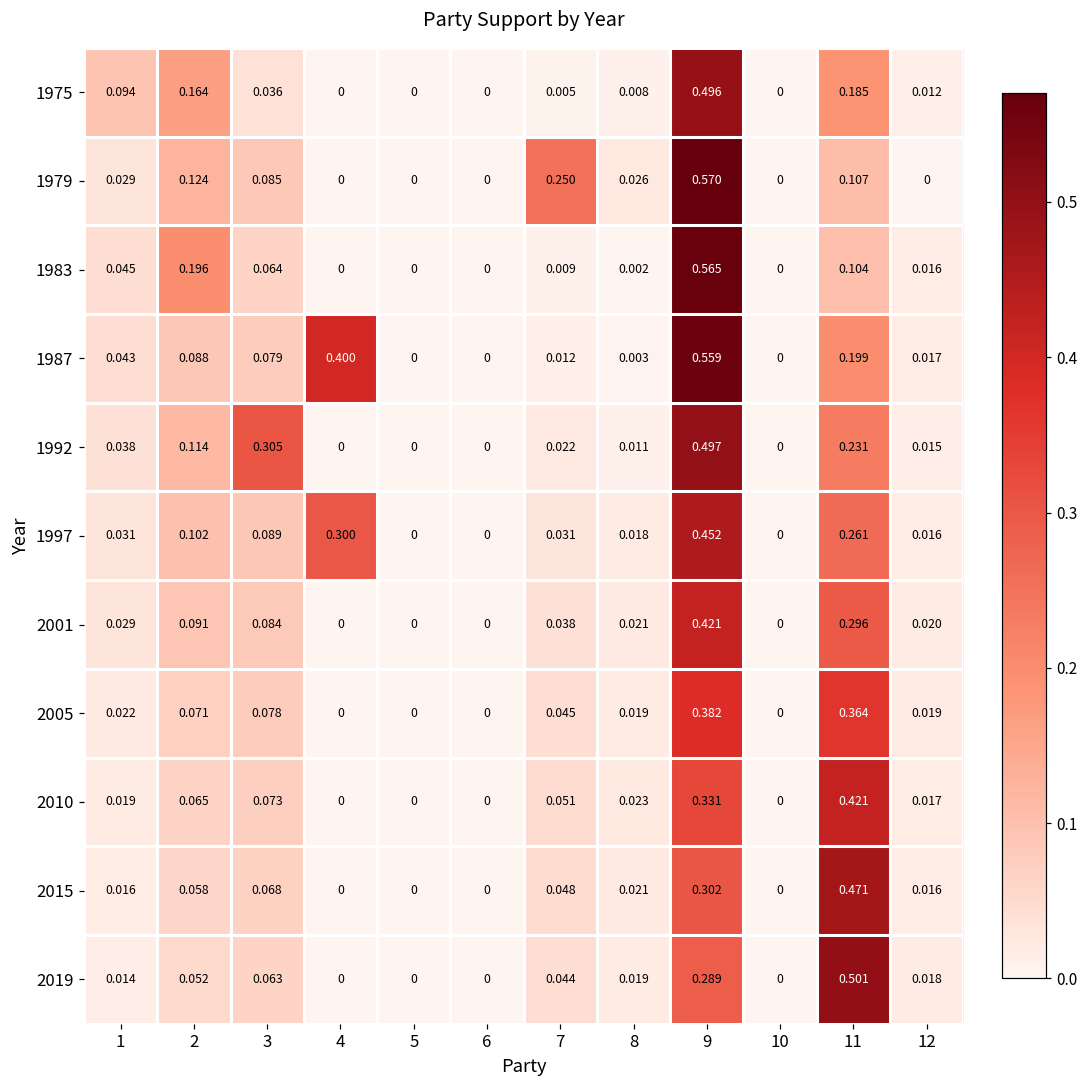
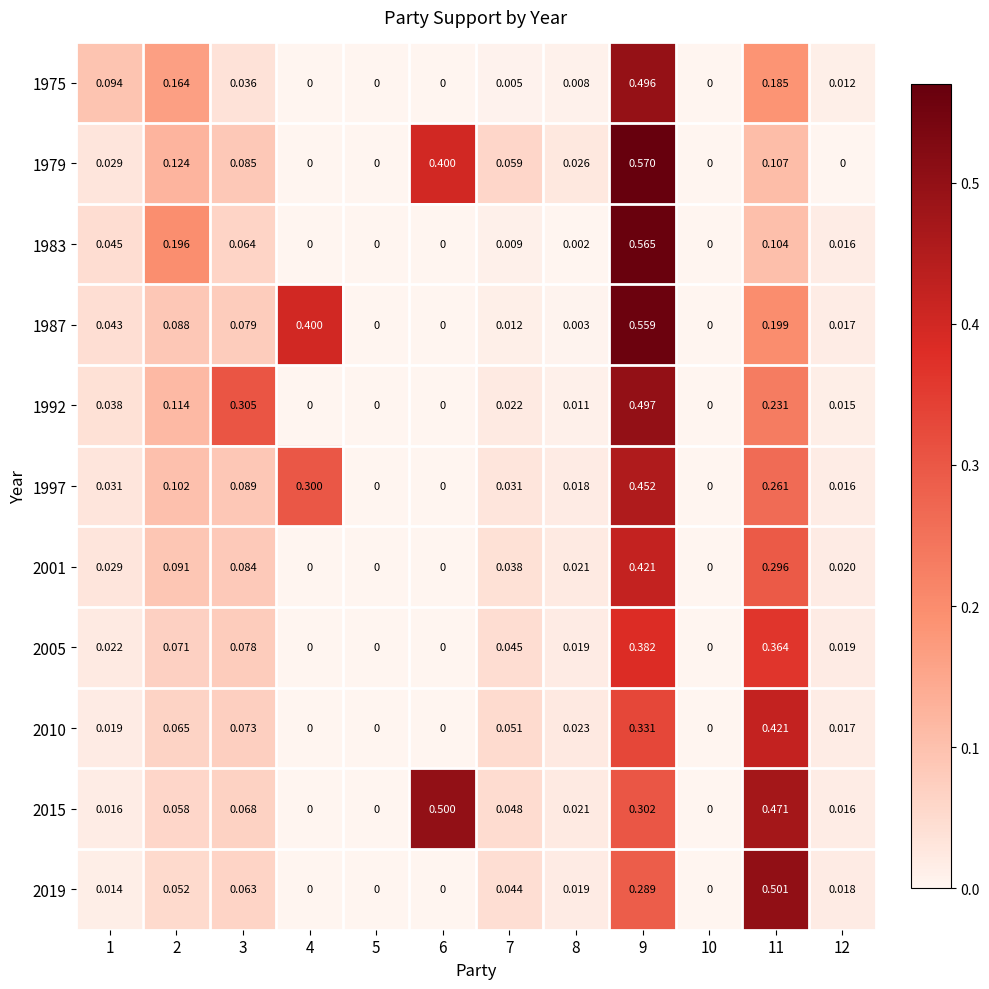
  {
    "1975": {
      "1": 0.094,
      "2": 0.164,
      "3": 0.036,
      "4": 0,
      "5": 0,
      "6": 0,
      "7": 0.005,
      "8": 0.008,
      "9": 0.496,
      "10": 0,
      "11": 0.185,
      "12": 0.012
    },
    "1979": {
      "1": 0.029,
      "2": 0.124,
      "3": 0.085,
      "4": 0,
      "5": 0,
-     "6": 0,
-     "7": 0.250,
+     "6": 0.400,
+     "7": 0.059,
      "8": 0.026,
      "9": 0.570,
      "10": 0,
      "11": 0.107,
      "12": 0
    },
    "1983": {
      "1": 0.045,
      "2": 0.196,
      "3": 0.064,
      "4": 0,
      "5": 0,
      "6": 0,
      "7": 0.009,
      "8": 0.002,
      "9": 0.565,
      "10": 0,
      "11": 0.104,
      "12": 0.016
    },
    "1987": {
      "1": 0.043,
      "2": 0.088,
      "3": 0.079,
      "4": 0.400,
      "5": 0,
      "6": 0,
      "7": 0.012,
      "8": 0.003,
      "9": 0.559,
      "10": 0,
      "11": 0.199,
      "12": 0.017
    },
    "1992": {
      "1": 0.038,
      "2": 0.114,
      "3": 0.305,
      "4": 0,
      "5": 0,
      "6": 0,
      "7": 0.022,
      "8": 0.011,
      "9": 0.497,
      "10": 0,
      "11": 0.231,
      "12": 0.015
    },
    "1997": {
      "1": 0.031,
      "2": 0.102,
      "3": 0.089,
      "4": 0.300,
      "5": 0,
      "6": 0,
      "7": 0.031,
      "8": 0.018,
      "9": 0.452,
      "10": 0,
      "11": 0.261,
      "12": 0.016
    },
    "2001": {
      "1": 0.029,
      "2": 0.091,
      "3": 0.084,
      "4": 0,
      "5": 0,
      "6": 0,
      "7": 0.038,
      "8": 0.021,
      "9": 0.421,
      "10": 0,
      "11": 0.296,
      "12": 0.020
    },
    "2005": {
      "1": 0.022,
      "2": 0.071,
      "3": 0.078,
      "4": 0,
      "5": 0,
      "6": 0,
      "7": 0.045,
      "8": 0.019,
      "9": 0.382,
      "10": 0,
      "11": 0.364,
      "12": 0.019
    },
    "2010": {
      "1": 0.019,
      "2": 0.065,
      "3": 0.073,
      "4": 0,
      "5": 0,
      "6": 0,
      "7": 0.051,
      "8": 0.023,
      "9": 0.331,
      "10": 0,
      "11": 0.421,
      "12": 0.017
    },
    "2015": {
      "1": 0.016,
      "2": 0.058,
      "3": 0.068,
      "4": 0,
      "5": 0,
-     "6": 0,
+     "6": 0.500,
      "7": 0.048,
      "8": 0.021,
      "9": 0.302,
      "10": 0,
      "11": 0.471,
      "12": 0.016
    },
    "2019": {
      "1": 0.014,
      "2": 0.052,
      "3": 0.063,
      "4": 0,
      "5": 0,
      "6": 0,
      "7": 0.044,
      "8": 0.019,
      "9": 0.289,
      "10": 0,
      "11": 0.501,
      "12": 0.018
    }
  }
